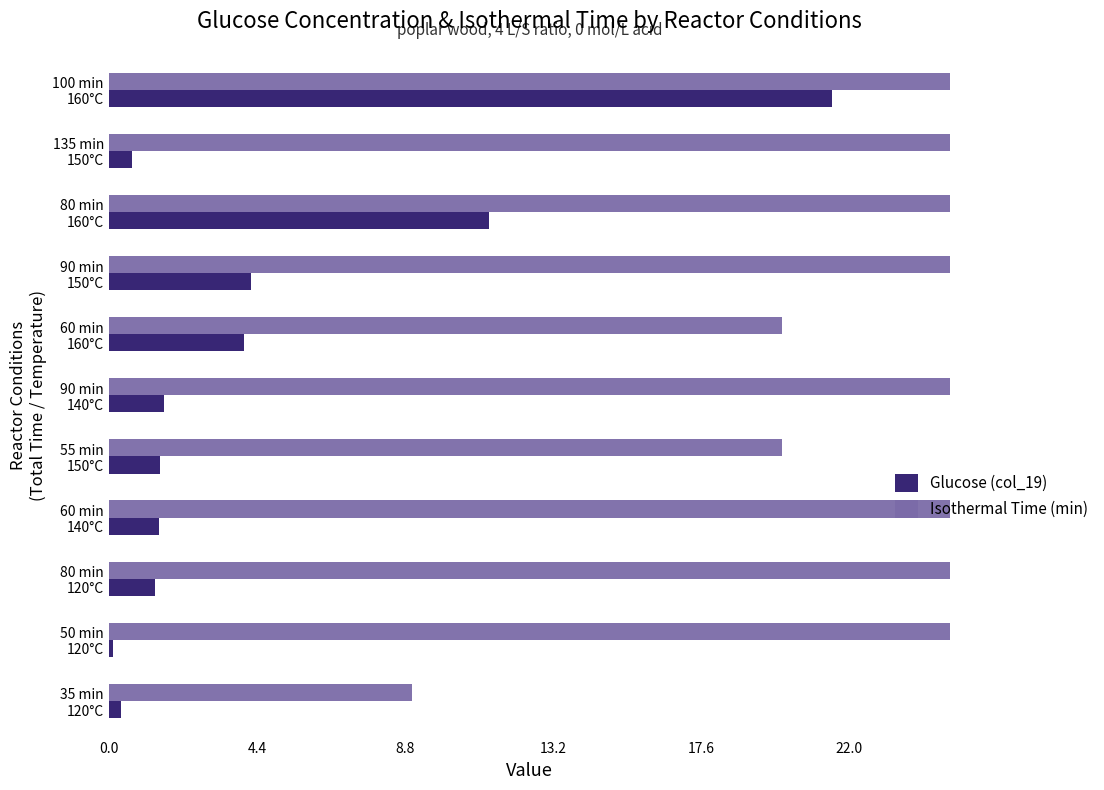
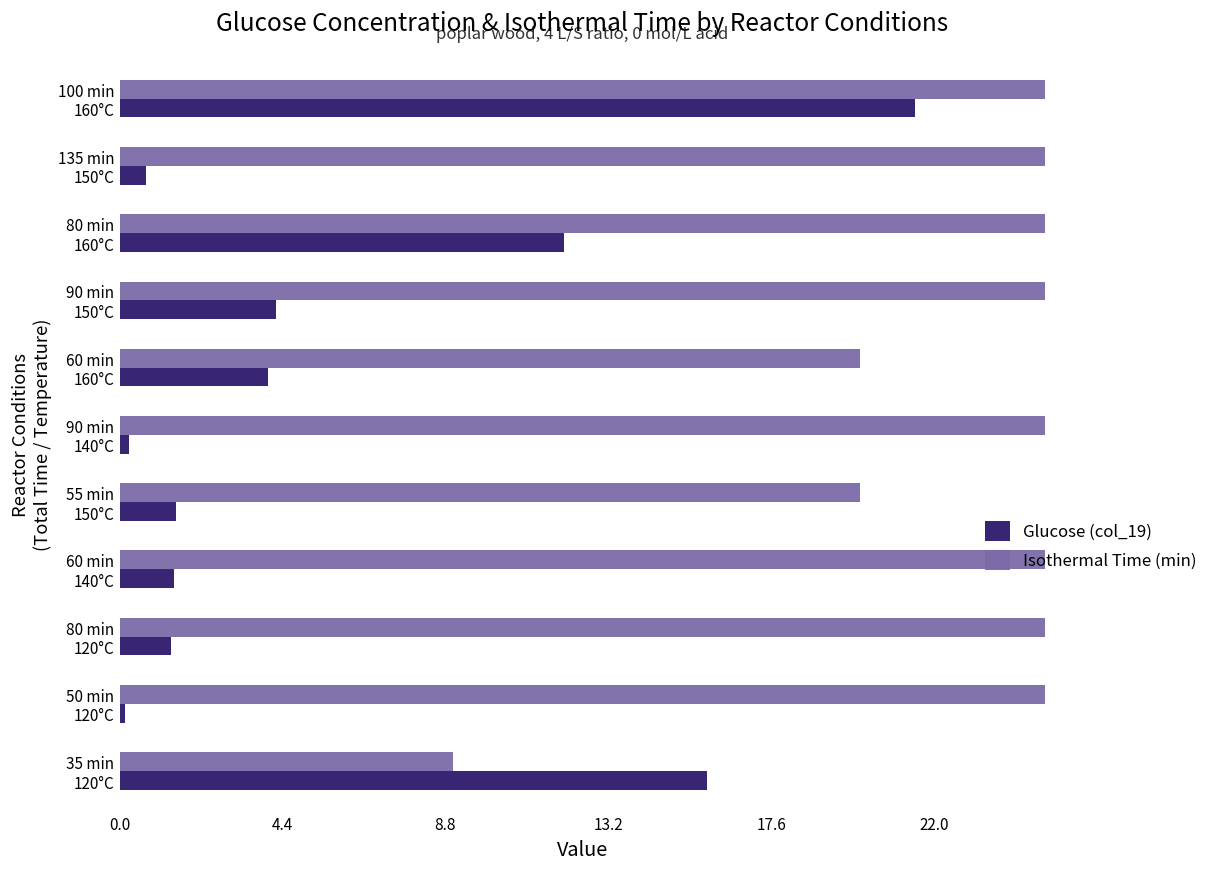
  {
    "Glucose (col_19)": {
      "100 min 160°C": 21.5,
      "135 min 150°C": 0.7,
-     "80 min 160°C": 11.3,
+     "80 min 160°C": 12.0,
      "90 min 150°C": 4.2,
      "60 min 160°C": 4.0,
-     "90 min 140°C": 1.6,
+     "90 min 140°C": 0.3,
      "55 min 150°C": 1.5,
      "60 min 140°C": 1.5,
      "80 min 120°C": 1.4,
      "50 min 120°C": 0.1,
-     "35 min 120°C": 0.4
+     "35 min 120°C": 15.9
    },
    "Isothermal Time (min)": {
      "60 min 160°C": 20.0,
      "55 min 150°C": 20.0,
      "35 min 120°C": 9.0
    }
  }
